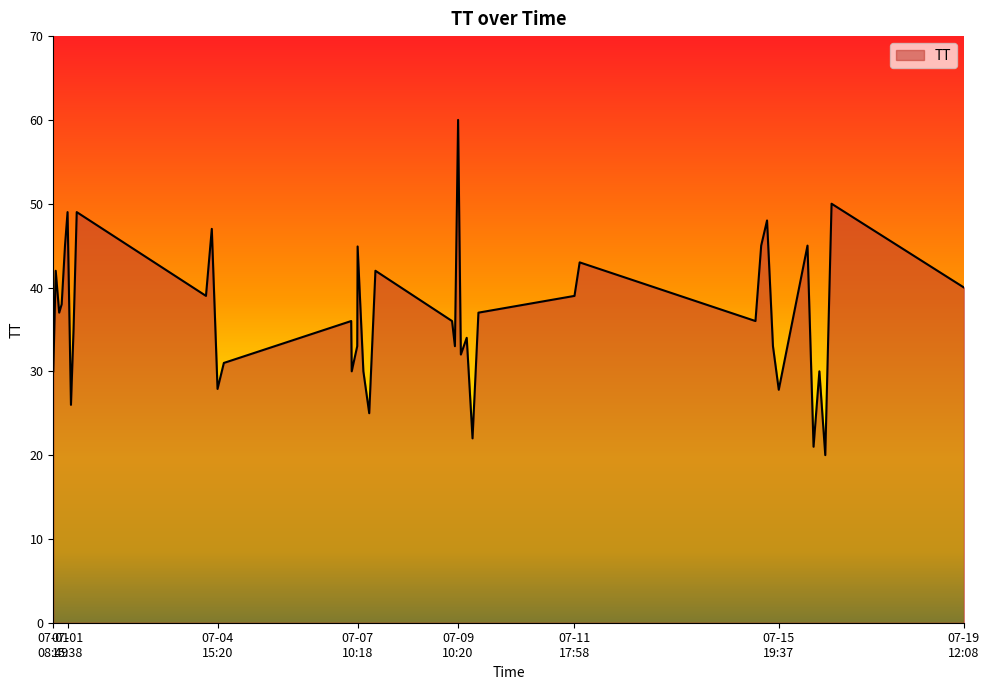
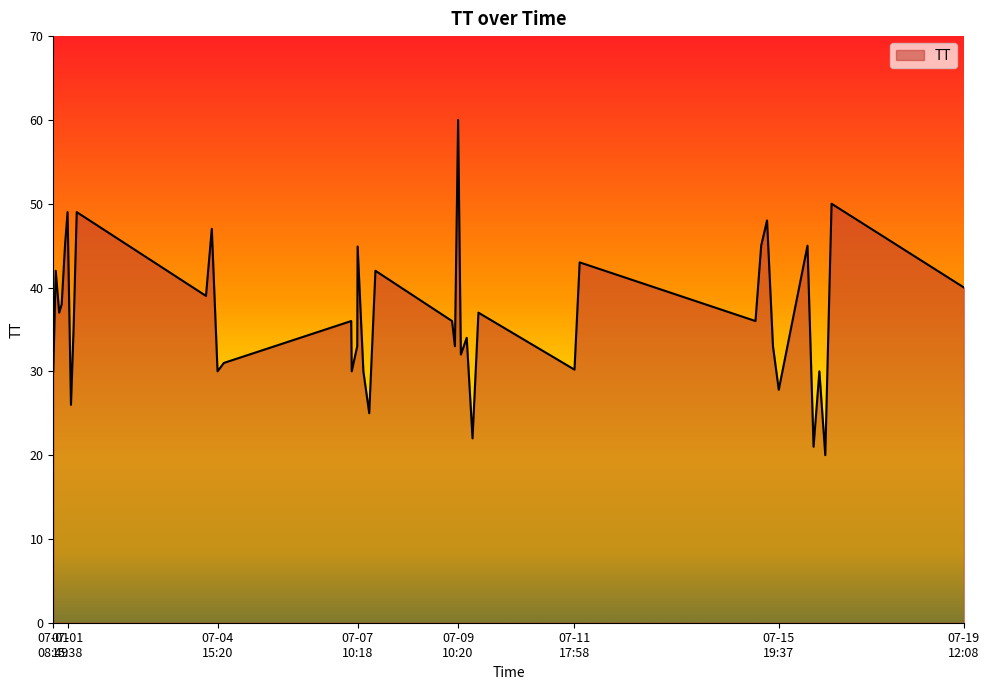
  {
-   "07-04 15:20": 28,
+   "07-04 15:20": 30,
    "07-07 10:18": 45,
    "07-09 10:20": 60,
-   "07-11 17:58": 39,
+   "07-11 17:58": 30,
    "07-15 19:37": 28,
    "07-19 12:08": 40
  }
